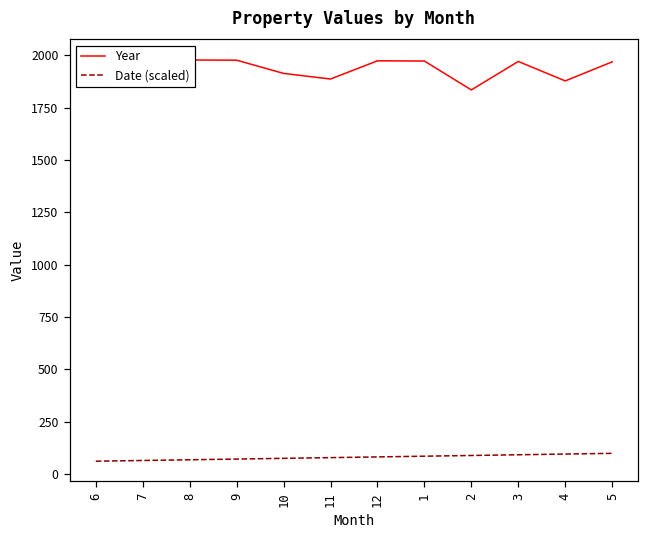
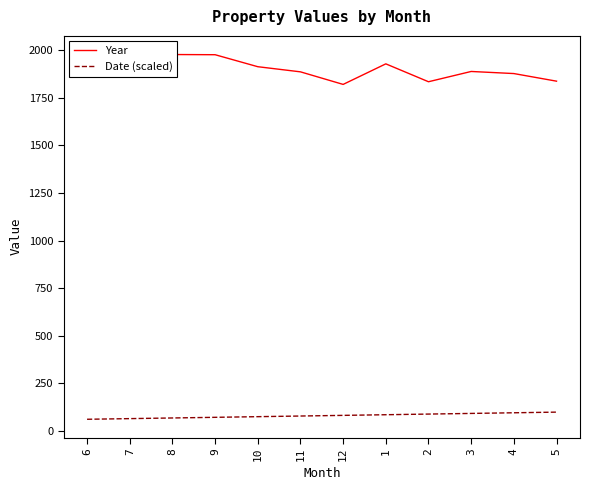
  {
    "Year": {
      "9": 1980,
      "10": 1910,
      "11": 1890,
-     "12": 1970,
-     "1": 1970,
+     "12": 1820,
+     "1": 1930,
      "2": 1840,
-     "3": 1970,
+     "3": 1890,
      "4": 1880,
-     "5": 1970
+     "5": 1840
    },
    "Date (scaled)": {
      "6": 60,
      "7": 60,
      "8": 70,
      "9": 70,
      "10": 80,
      "11": 80,
      "12": 80,
      "1": 90,
      "2": 90,
      "3": 90,
      "4": 100,
      "5": 100
    }
  }
